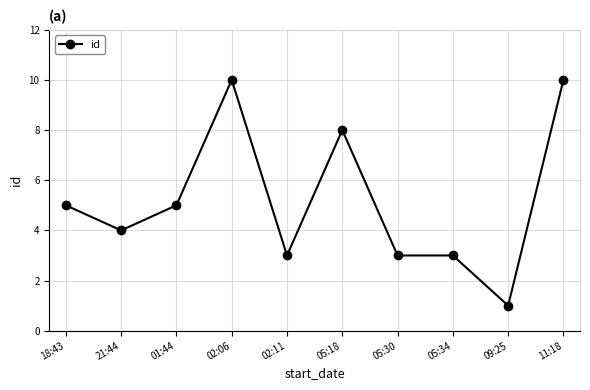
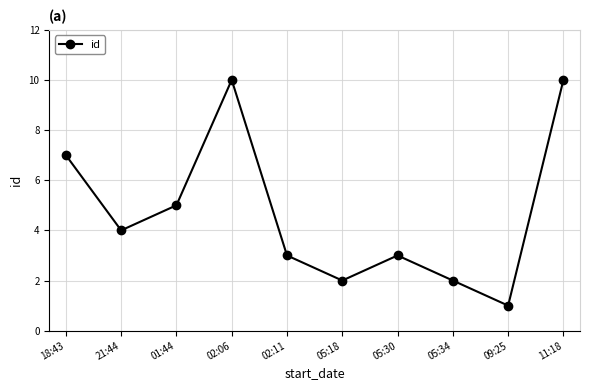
  {
-   "18:43": 5,
+   "18:43": 7,
    "21:44": 4,
    "01:44": 5,
    "02:06": 10,
    "02:11": 3,
-   "05:18": 8,
+   "05:18": 2,
    "05:30": 3,
-   "05:34": 3,
+   "05:34": 2,
    "09:25": 1,
    "11:18": 10
  }
